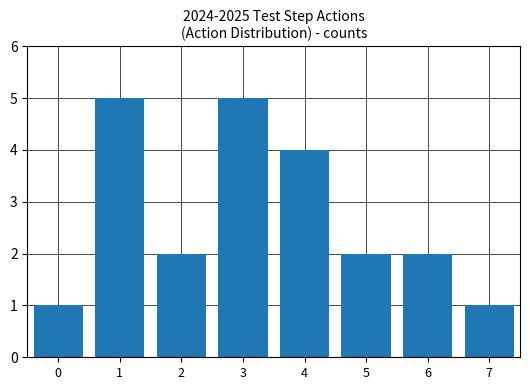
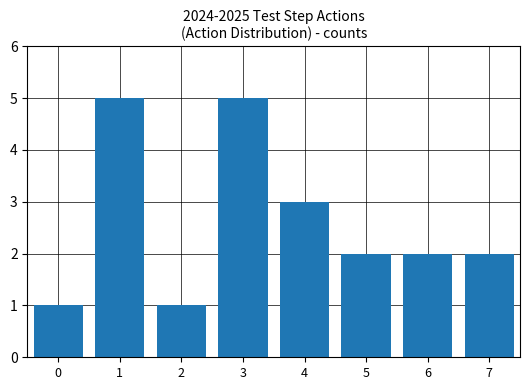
  {
    "0": 1,
    "1": 5,
-   "2": 2,
+   "2": 1,
    "3": 5,
-   "4": 4,
+   "4": 3,
    "5": 2,
    "6": 2,
-   "7": 1
+   "7": 2
  }
